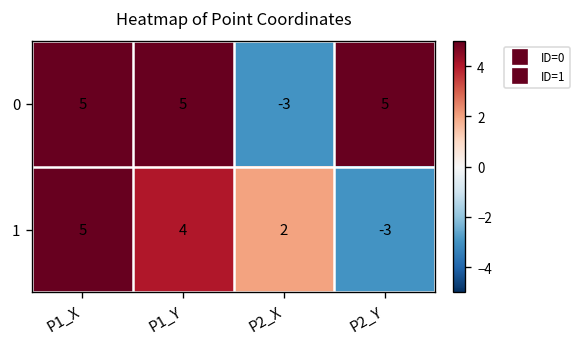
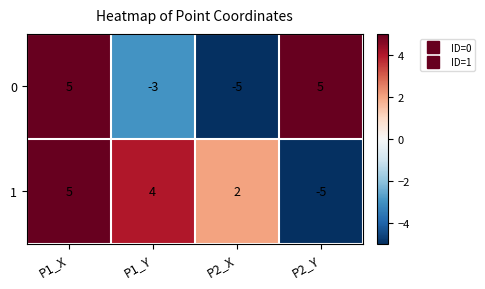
  {
    "0": {
      "P1_X": 5,
-     "P1_Y": 5,
-     "P2_X": -3,
+     "P1_Y": -3,
+     "P2_X": -5,
      "P2_Y": 5
    },
    "1": {
      "P1_X": 5,
      "P1_Y": 4,
      "P2_X": 2,
-     "P2_Y": -3
+     "P2_Y": -5
    }
  }
